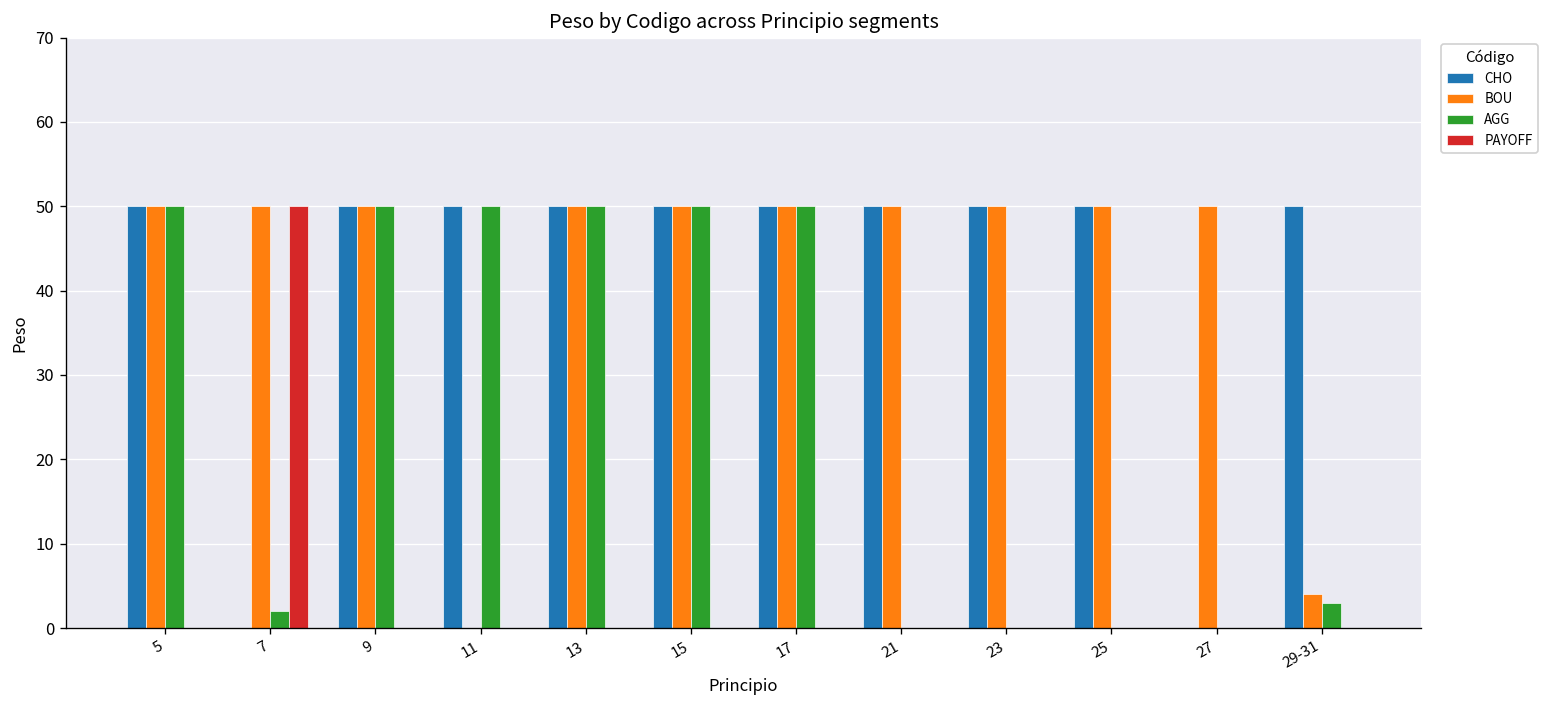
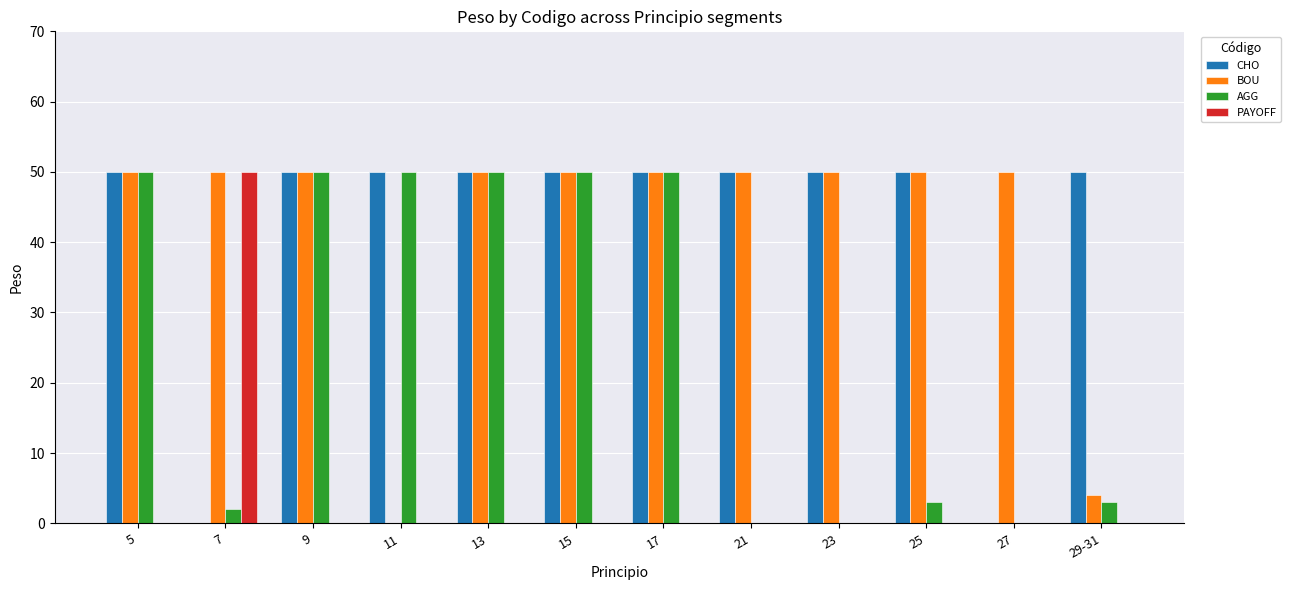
  {
    "CHO": {
      "5": 50,
      "7": 0,
      "9": 50,
      "11": 50,
      "13": 50,
      "15": 50,
      "17": 50,
      "21": 50,
      "23": 50,
      "25": 50,
      "27": 0,
      "29-31": 50
    },
    "BOU": {
      "5": 50,
      "7": 50,
      "9": 50,
      "11": 0,
      "13": 50,
      "15": 50,
      "17": 50,
      "21": 50,
      "23": 50,
      "25": 50,
      "27": 50,
      "29-31": 4
    },
    "AGG": {
      "5": 50,
      "7": 2,
      "9": 50,
      "11": 50,
      "13": 50,
      "15": 50,
      "17": 50,
      "21": 0,
      "23": 0,
-     "25": 0,
+     "25": 3,
      "27": 0,
      "29-31": 3
    },
    "PAYOFF": {
      "5": 0,
      "7": 50,
      "9": 0,
      "11": 0,
      "13": 0,
      "15": 0,
      "17": 0,
      "21": 0,
      "23": 0,
      "25": 0,
      "27": 0,
      "29-31": 0
    }
  }
